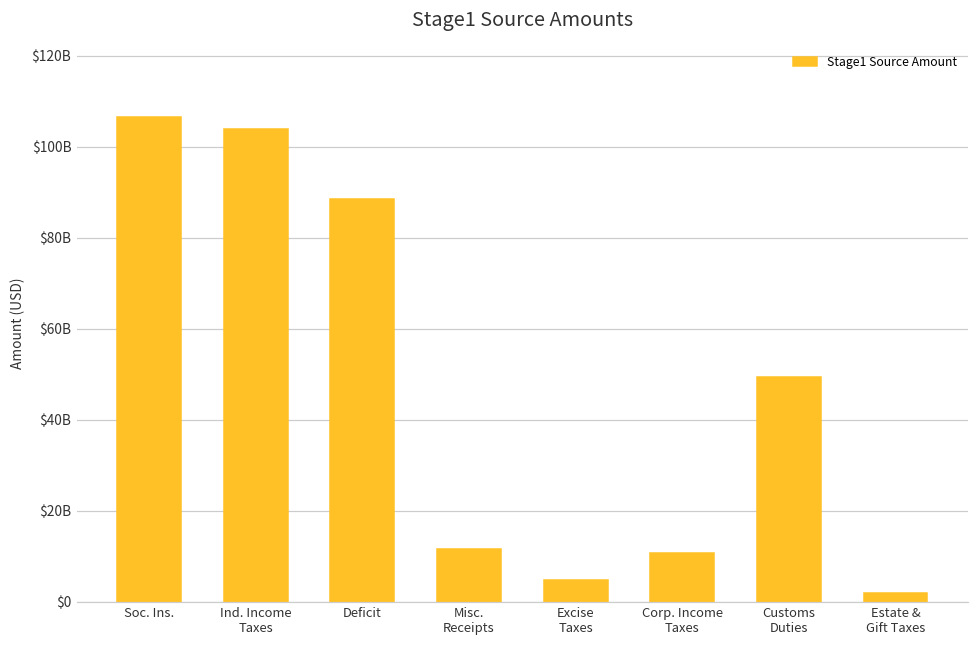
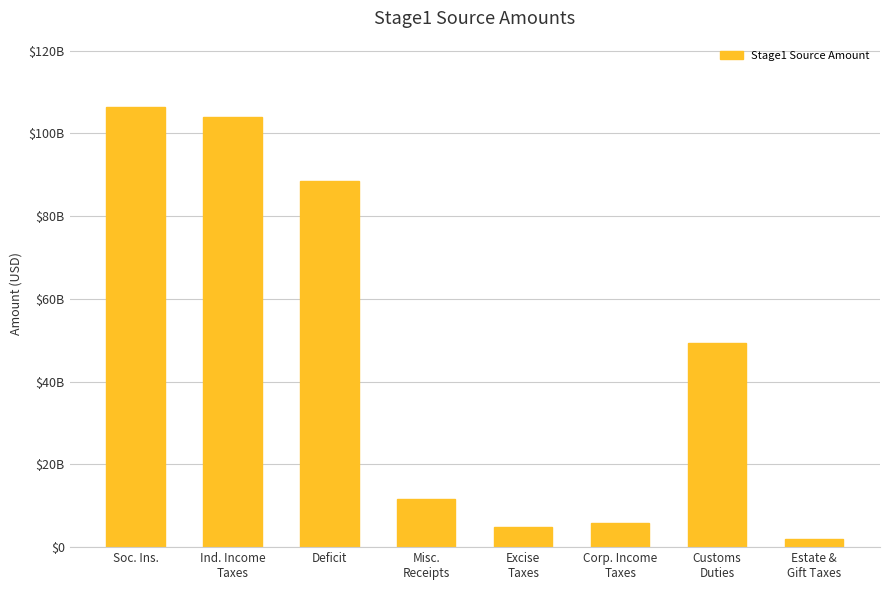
  {
    "Soc. Ins.": "$106000000000",
    "Ind. Income Taxes": "$104000000000",
    "Deficit": "$88000000000",
    "Misc. Receipts": "$12000000000",
    "Excise Taxes": "$5000000000",
-   "Corp. Income Taxes": "$11000000000",
+   "Corp. Income Taxes": "$6000000000",
    "Customs Duties": "$49000000000",
    "Estate & Gift Taxes": "$2000000000"
  }
